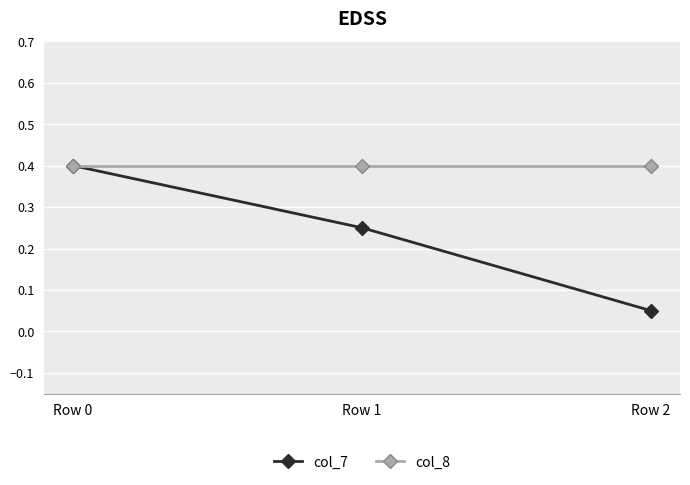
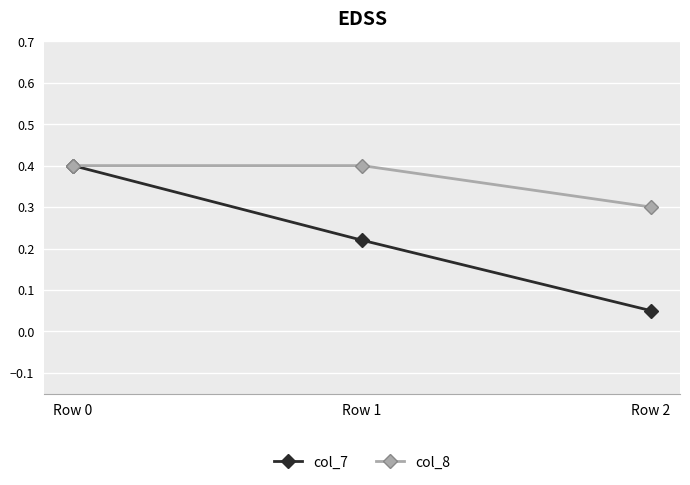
  {
    "col_7": {
-     "Row 1": 0.25,
+     "Row 1": 0.22,
      "Row 2": 0.05
    },
    "col_8": {
      "Row 1": 0.4,
-     "Row 2": 0.4
+     "Row 2": 0.3
    }
  }
